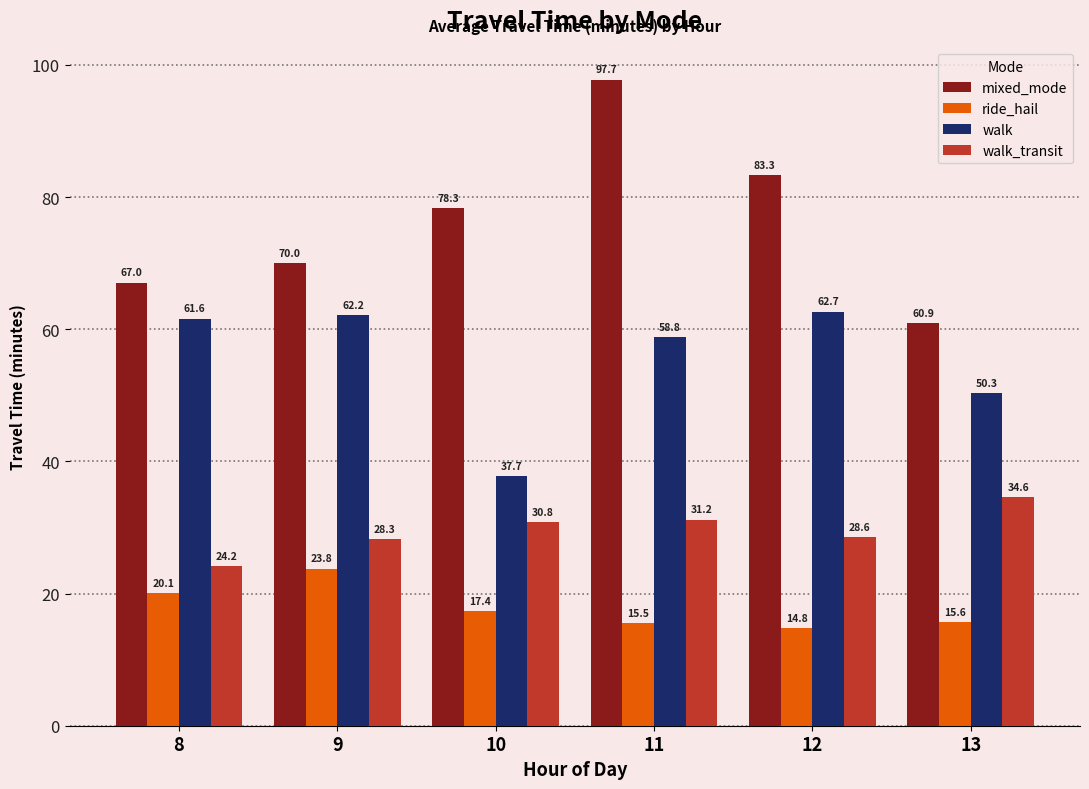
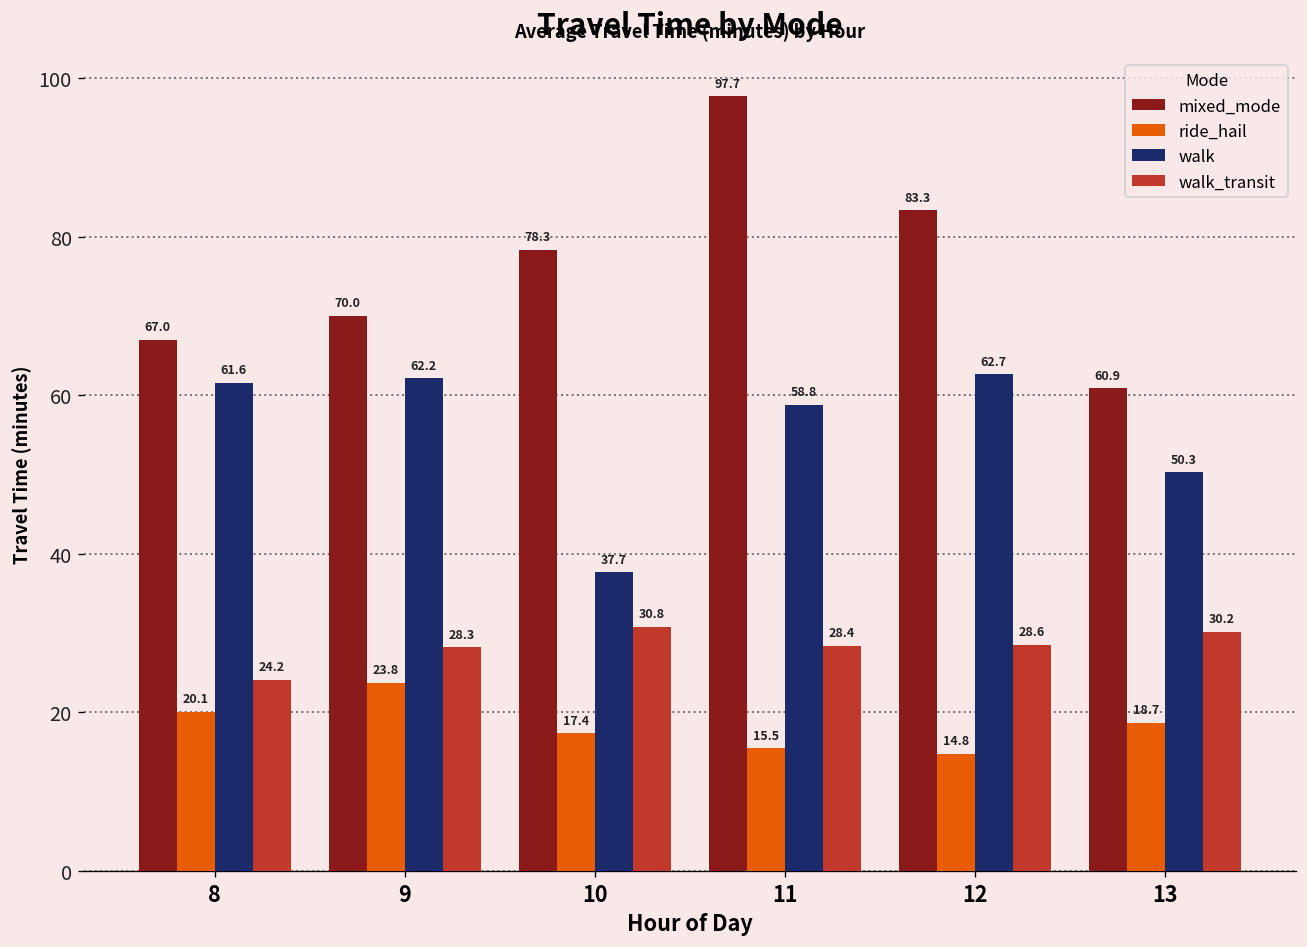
  {
    "mixed_mode": {
      "8": 67.0,
      "9": 70.0,
      "10": 78.3,
      "11": 97.7,
      "12": 83.3,
      "13": 60.9
    },
    "ride_hail": {
      "8": 20.1,
      "9": 23.8,
      "10": 17.4,
      "11": 15.5,
      "12": 14.8,
-     "13": 15.6
+     "13": 18.7
    },
    "walk": {
      "8": 61.6,
      "9": 62.2,
      "10": 37.7,
      "11": 58.8,
      "12": 62.7,
      "13": 50.3
    },
    "walk_transit": {
      "8": 24.2,
      "9": 28.3,
      "10": 30.8,
-     "11": 31.2,
+     "11": 28.4,
      "12": 28.6,
-     "13": 34.6
+     "13": 30.2
    }
  }
